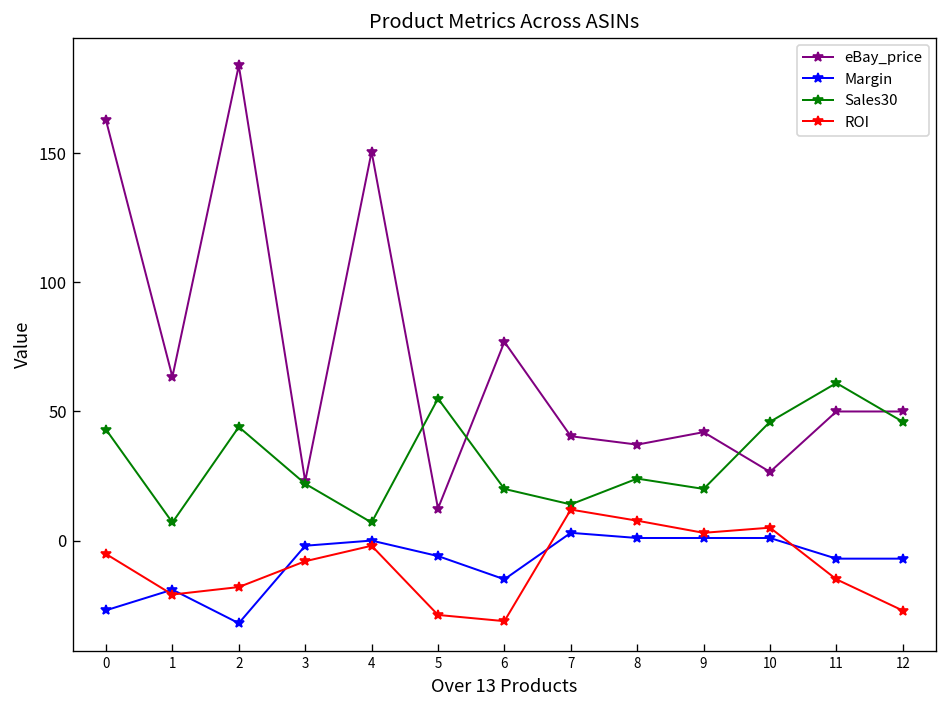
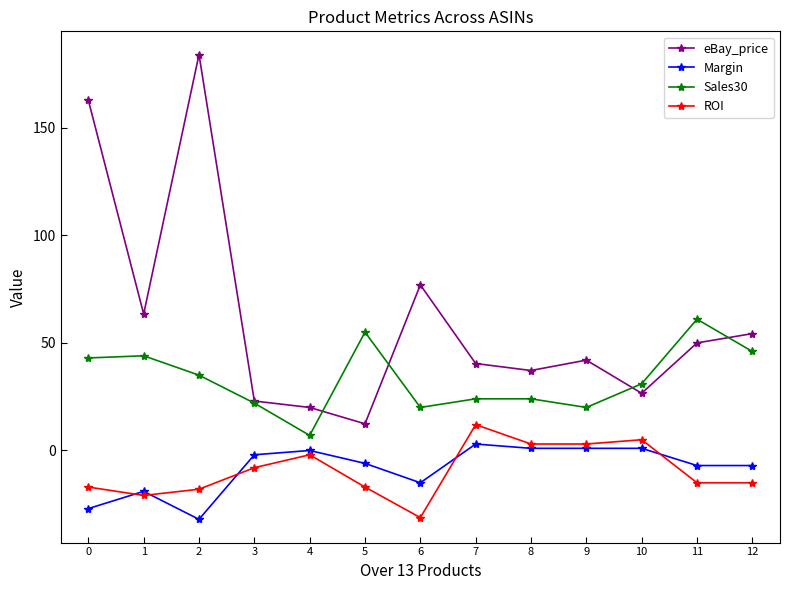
  {
    "eBay_price": {
      "0": 163,
      "1": 63,
      "2": 184,
-     "4": 151,
+     "4": 20,
      "5": 12,
      "6": 77,
      "7": 40,
      "8": 37,
      "9": 42,
      "10": 27,
      "11": 50,
-     "12": 50
+     "12": 54
    },
    "Margin": {
      "0": -27,
      "1": -19,
      "2": -32,
      "3": -2,
      "4": 0,
      "5": -6,
      "6": -15,
      "7": 3,
      "8": 1,
      "9": 1,
      "10": 1,
      "11": -7,
      "12": -7
    },
    "Sales30": {
      "0": 43,
-     "1": 7,
-     "2": 44,
+     "1": 44,
+     "2": 35,
      "4": 7,
      "5": 55,
      "6": 20,
-     "7": 14,
+     "7": 24,
      "8": 24,
      "9": 20,
-     "10": 46,
+     "10": 31,
      "11": 61,
      "12": 46
    },
    "ROI": {
-     "0": -5,
+     "0": -17,
      "1": -21,
      "2": -18,
      "3": -8,
      "4": -2,
-     "5": -29,
+     "5": -17,
      "6": -31,
      "7": 12,
-     "8": 8,
+     "8": 3,
      "9": 3,
      "10": 5,
      "11": -15,
-     "12": -27
+     "12": -15
    }
  }
